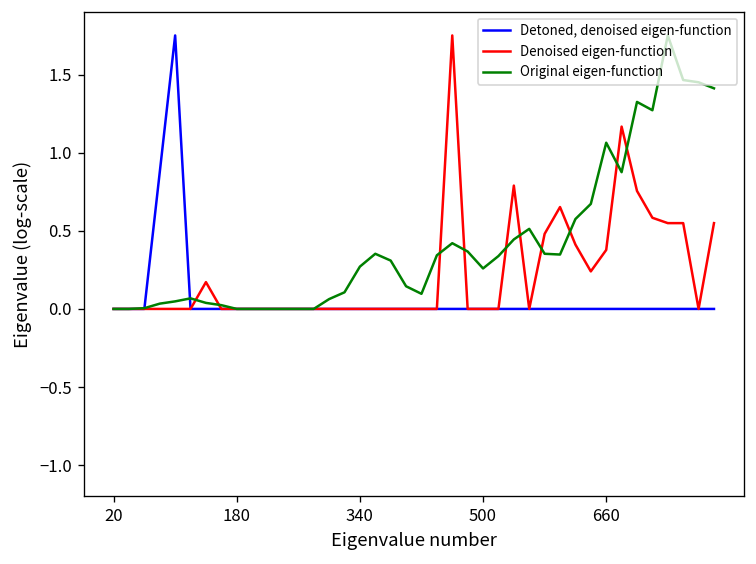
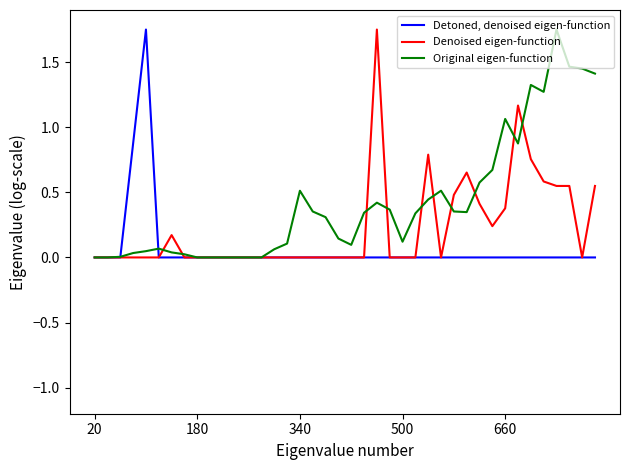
  {
    "Detoned, denoised eigen-function": {
      "660": 0.00
    },
    "Denoised eigen-function": {
      "660": 0.38
    },
    "Original eigen-function": {
-     "340": 0.27,
-     "500": 0.26,
+     "340": 0.51,
+     "500": 0.12,
      "660": 1.06
    }
  }
